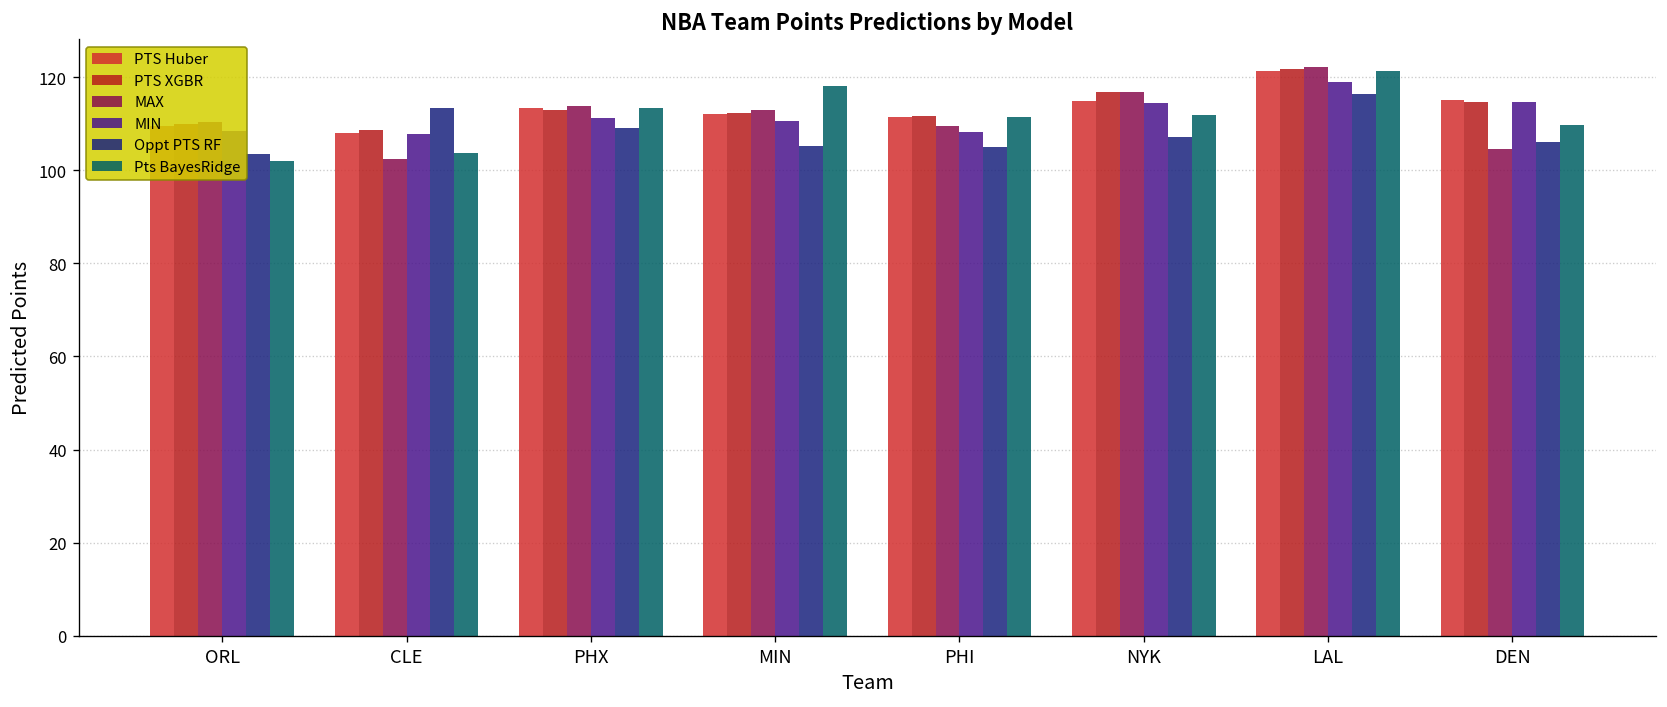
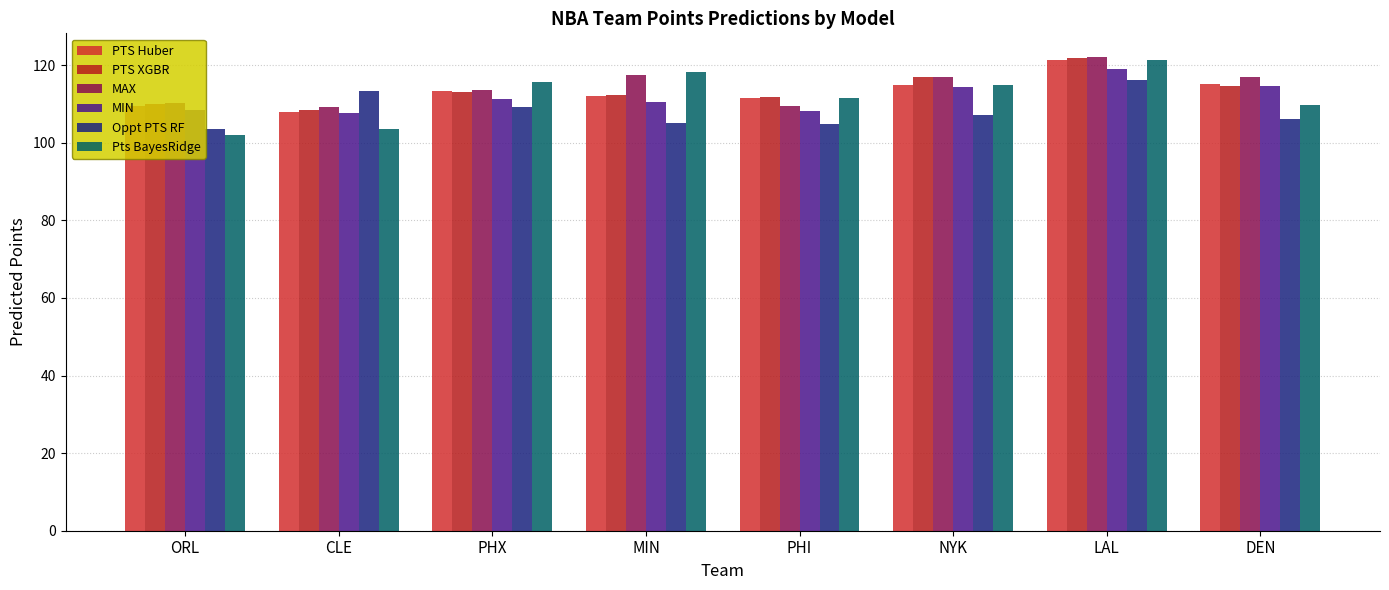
  {
    "MAX": {
-     "CLE": 102,
+     "CLE": 109,
      "PHX": 114,
-     "MIN": 113,
+     "MIN": 117,
      "PHI": 110,
      "NYK": 117,
      "LAL": 122,
-     "DEN": 105
+     "DEN": 117
    },
    "Pts BayesRidge": {
      "ORL": 102,
      "CLE": 104,
-     "PHX": 113,
+     "PHX": 116,
      "MIN": 118,
      "PHI": 111,
-     "NYK": 112,
+     "NYK": 115,
      "LAL": 121,
      "DEN": 110
    }
  }
